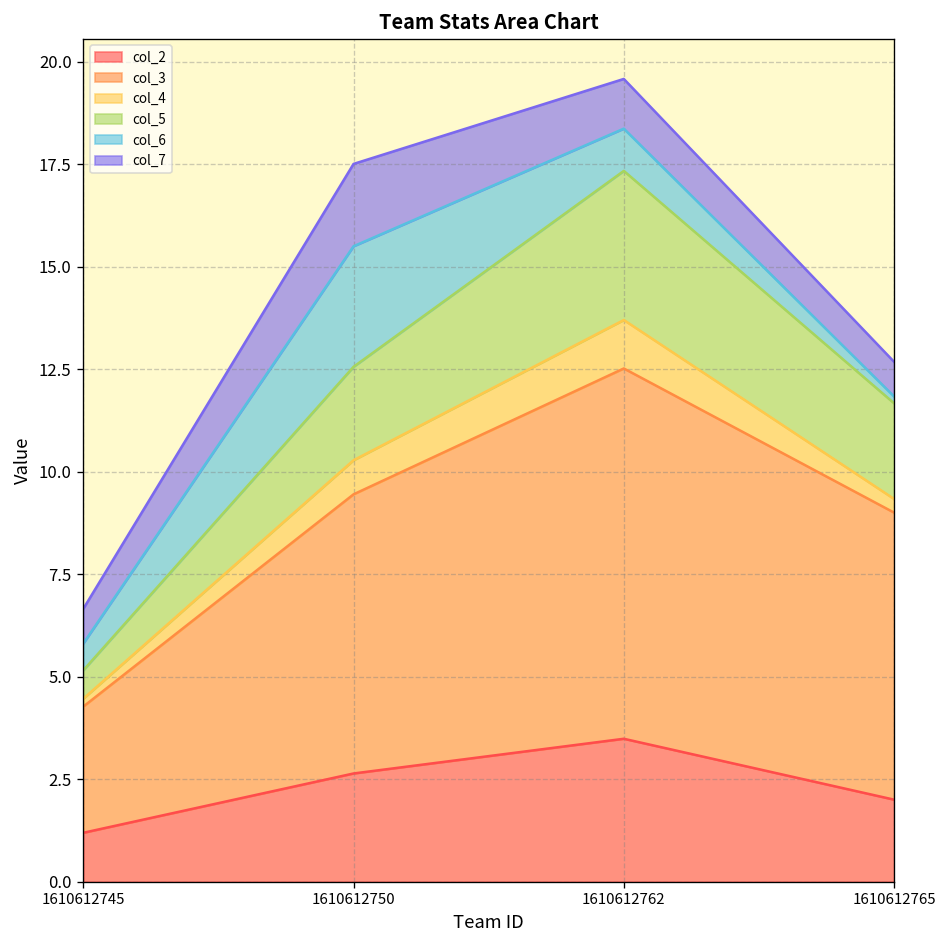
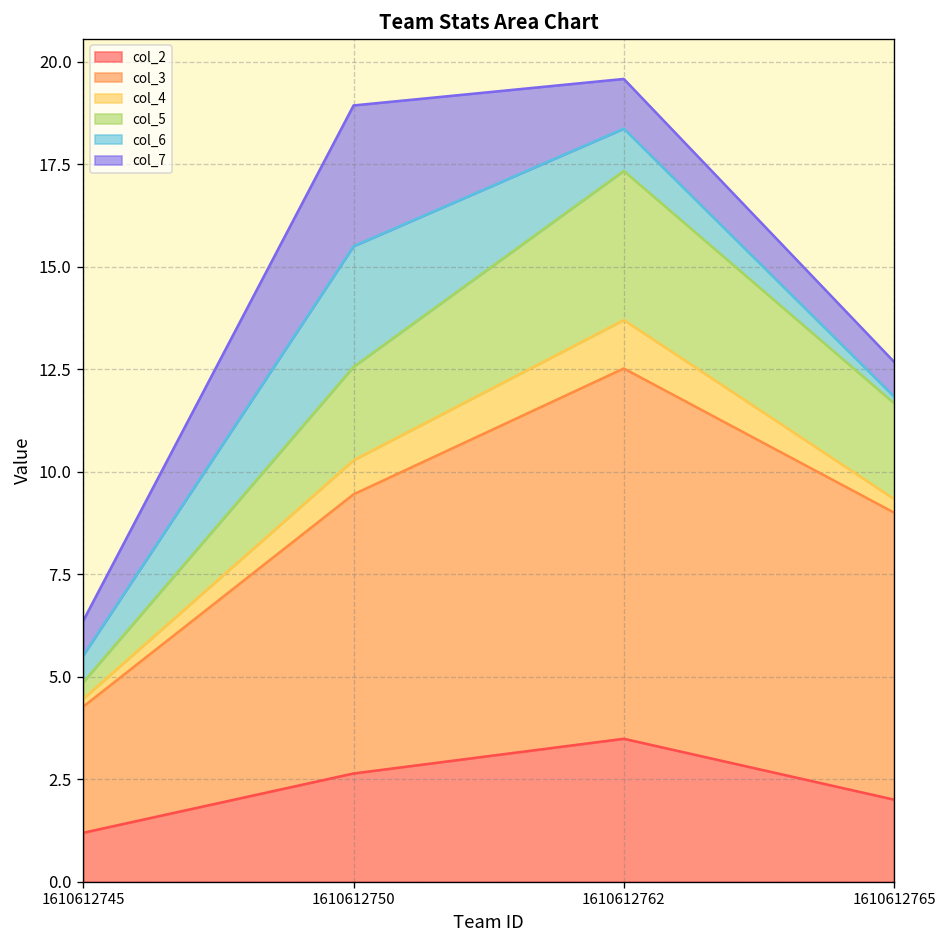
  {
    "col_5": {
-     "1610612745": 0.7,
+     "1610612745": 0.4,
      "1610612750": 2.3,
      "1610612762": 3.6,
      "1610612765": 2.3
    },
    "col_6": {
      "1610612745": 0.7,
      "1610612750": 2.9,
      "1610612762": 1.0,
      "1610612765": 0.2
    },
    "col_7": {
      "1610612745": 0.8,
-     "1610612750": 2.0,
+     "1610612750": 3.4,
      "1610612762": 1.2,
      "1610612765": 0.8
    }
  }
